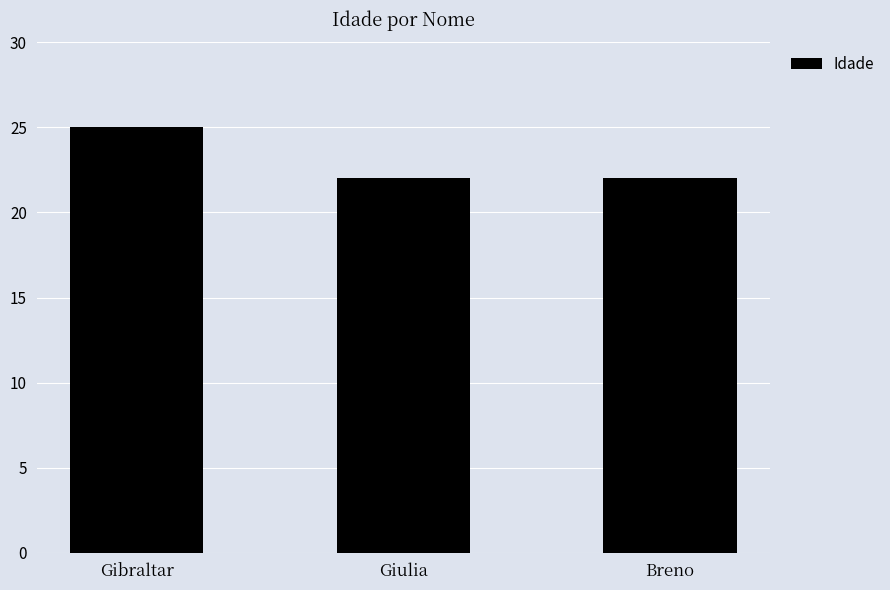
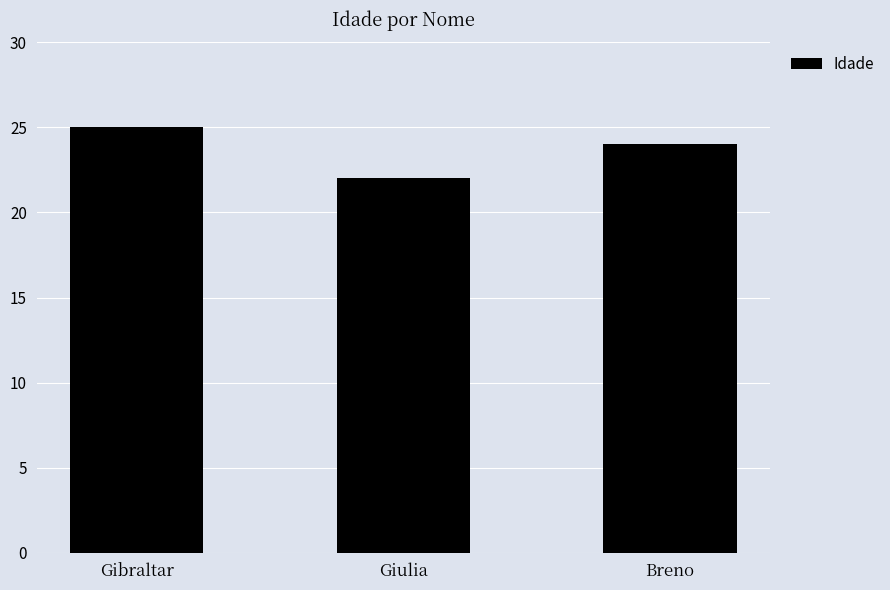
  {
    "Gibraltar": 25,
    "Giulia": 22,
-   "Breno": 22
+   "Breno": 24
  }
